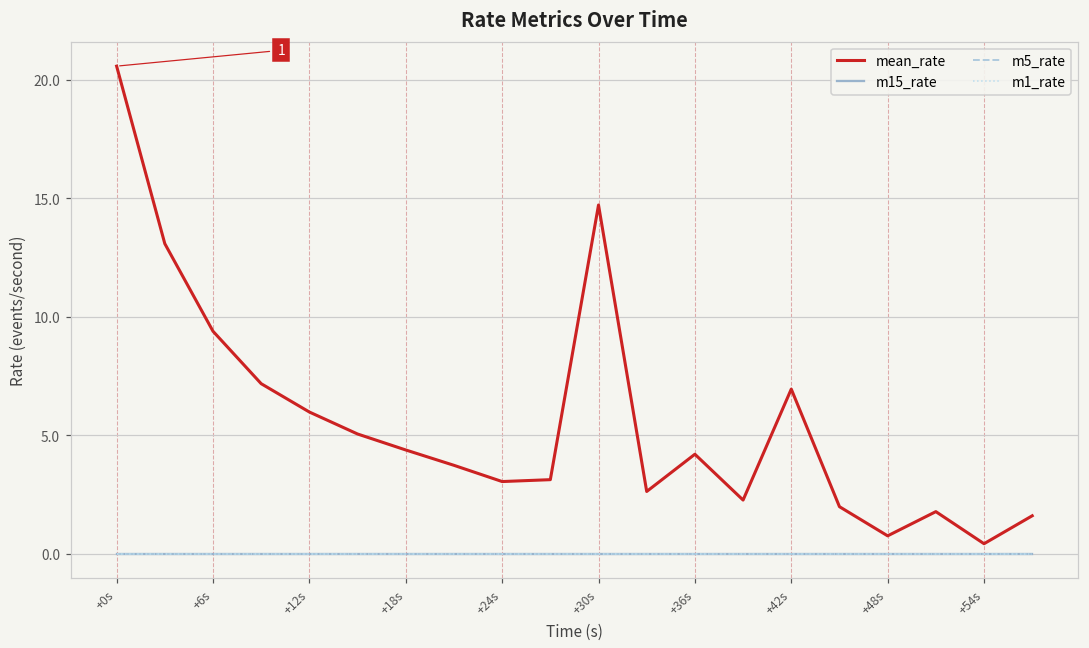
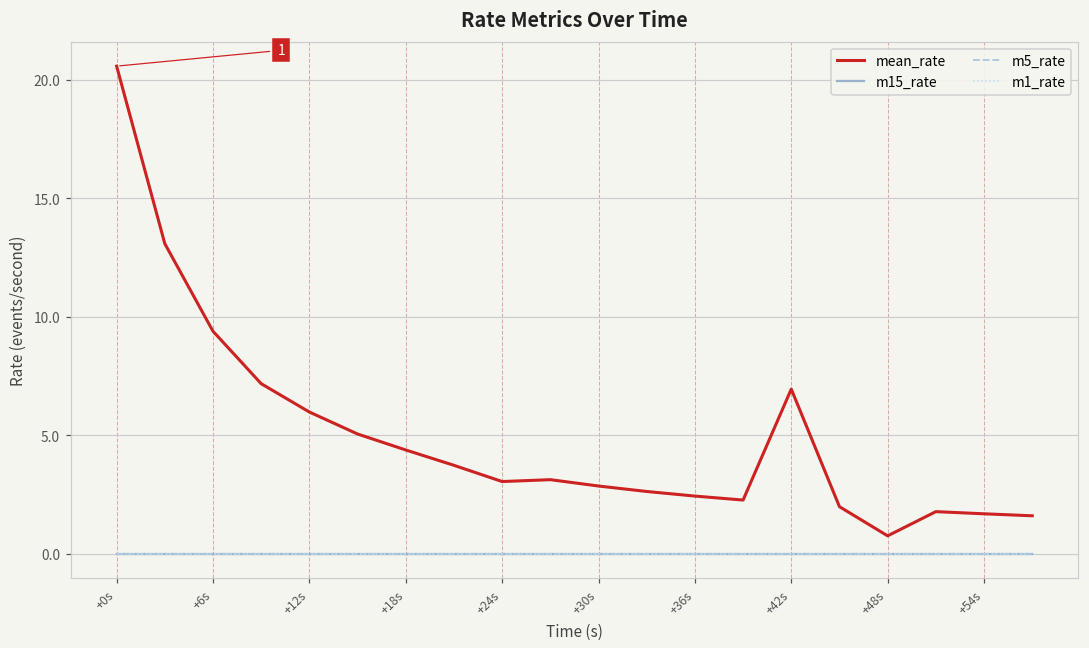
  {
    "mean_rate": {
      "+0s": 20.6,
      "+6s": 9.4,
      "+12s": 6.0,
      "+18s": 4.4,
      "+24s": 3.0,
-     "+30s": 14.7,
-     "+36s": 4.2,
+     "+30s": 2.9,
+     "+36s": 2.4,
      "+42s": 6.9,
      "+48s": 0.7,
-     "+54s": 0.4
+     "+54s": 1.7
    },
    "m1_rate": {
      "+0s": 0.0,
      "+6s": 0.0,
      "+12s": 0.0,
      "+18s": 0.0,
      "+24s": 0.0,
      "+30s": 0.0,
      "+36s": 0.0,
      "+42s": 0.0,
      "+48s": 0.0,
      "+54s": 0.0
    }
  }
